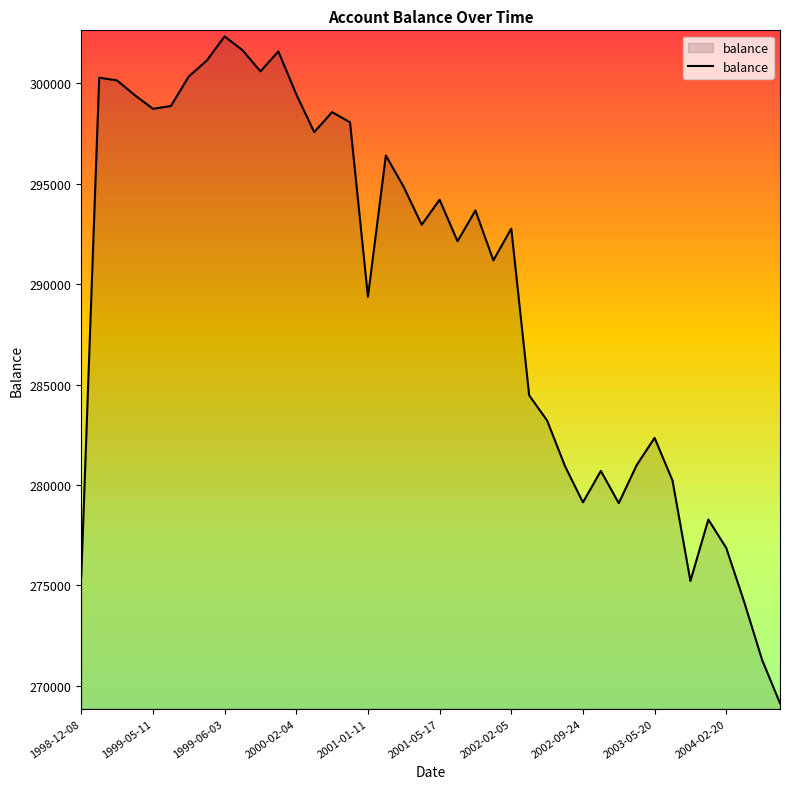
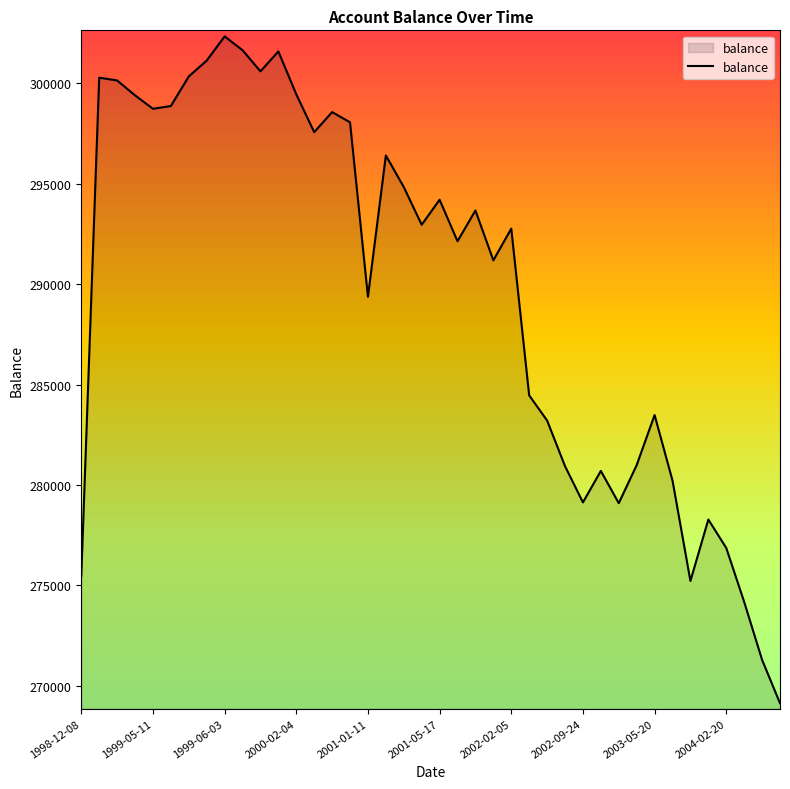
  {
    "1998-12-08": 275500,
    "1999-05-11": 298700,
    "1999-06-03": 302300,
    "2000-02-04": 299500,
    "2001-01-11": 289400,
-   "2003-05-20": 282300,
+   "2003-05-20": 283500,
    "2004-02-20": 276900
  }
